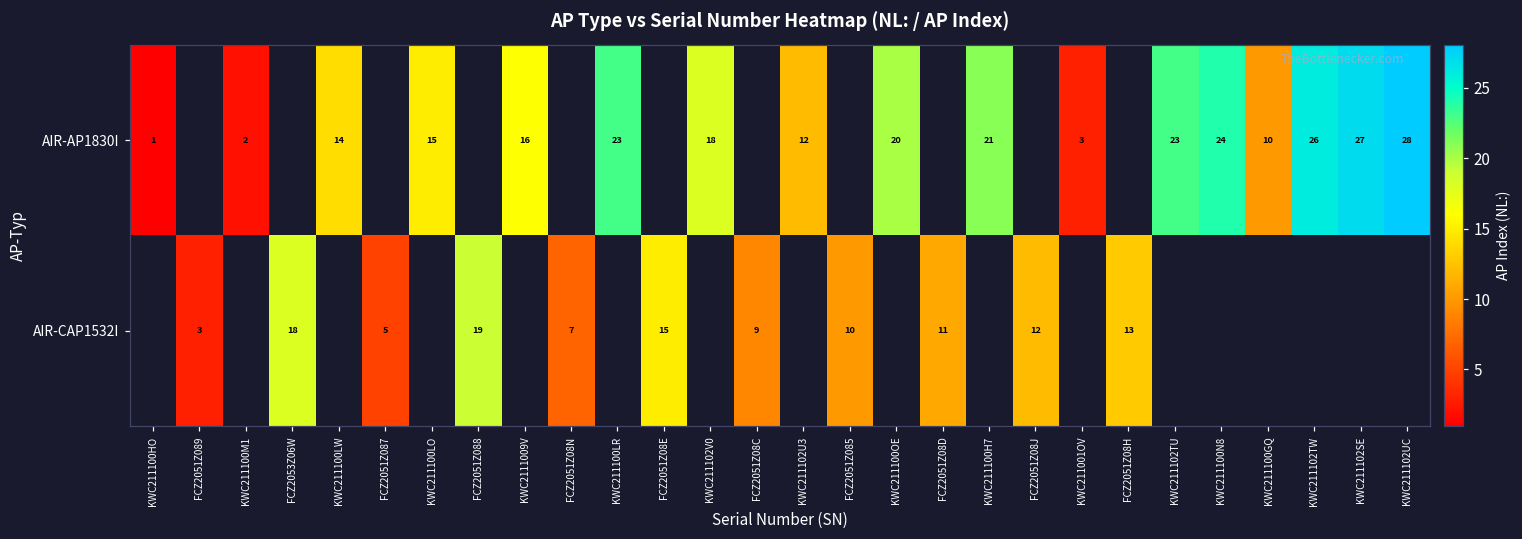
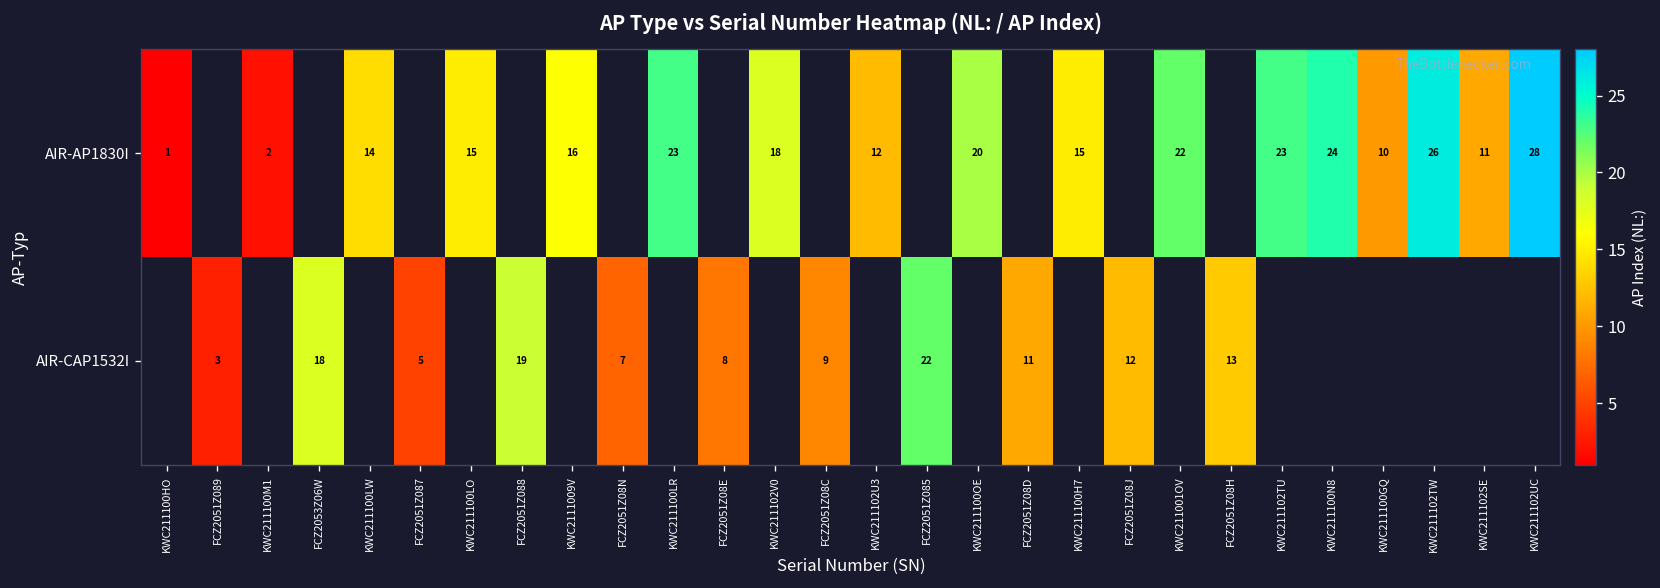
  {
    "AIR-AP1830I": {
      "KWC211100HO": 1,
      "KWC211100M1": 2,
      "KWC211100LW": 14,
      "KWC211100LO": 15,
      "KWC2111009V": 16,
      "KWC211100LR": 23,
      "KWC211102V0": 18,
      "KWC211102U3": 12,
      "KWC211100OE": 20,
-     "KWC211100H7": 21,
-     "KWC211001OV": 3,
+     "KWC211100H7": 15,
+     "KWC211001OV": 22,
      "KWC211102TU": 23,
      "KWC211100N8": 24,
      "KWC211100GQ": 10,
      "KWC211102TW": 26,
-     "KWC211102SE": 27,
+     "KWC211102SE": 11,
      "KWC211102UC": 28
    },
    "AIR-CAP1532I": {
      "FCZ2051Z089": 3,
      "FCZ2053Z06W": 18,
      "FCZ2051Z087": 5,
      "FCZ2051Z088": 19,
      "FCZ2051Z08N": 7,
-     "FCZ2051Z08E": 15,
+     "FCZ2051Z08E": 8,
      "FCZ2051Z08C": 9,
-     "FCZ2051Z085": 10,
+     "FCZ2051Z085": 22,
      "FCZ2051Z08D": 11,
      "FCZ2051Z08J": 12,
      "FCZ2051Z08H": 13
    }
  }
